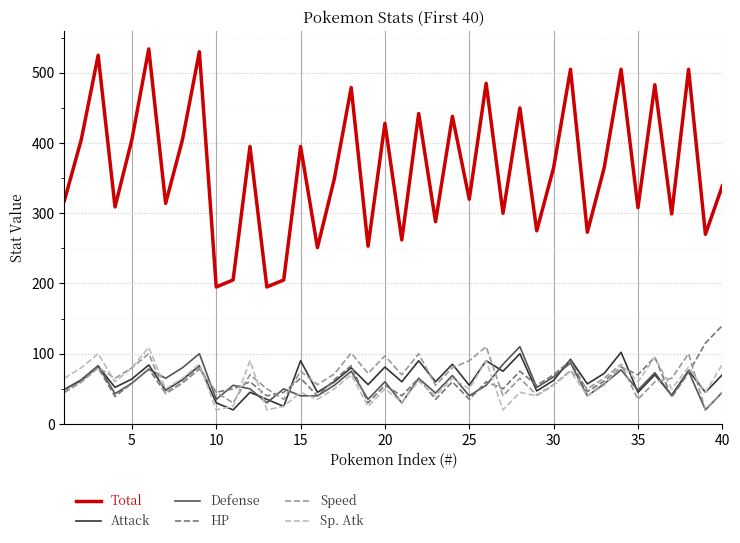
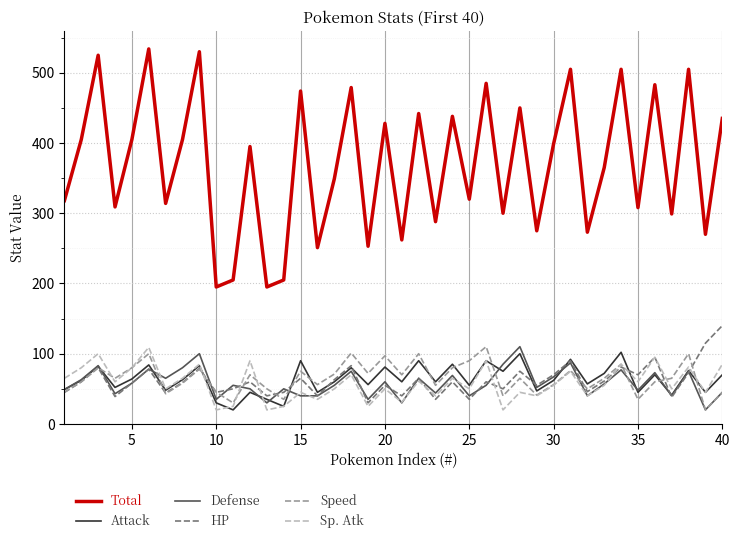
  {
    "Total": {
      "5": 410,
      "10": 200,
-     "15": 400,
+     "15": 470,
      "20": 430,
      "25": 320,
-     "30": 370,
+     "30": 400,
      "35": 310,
-     "40": 340
+     "40": 440
    }
  }
